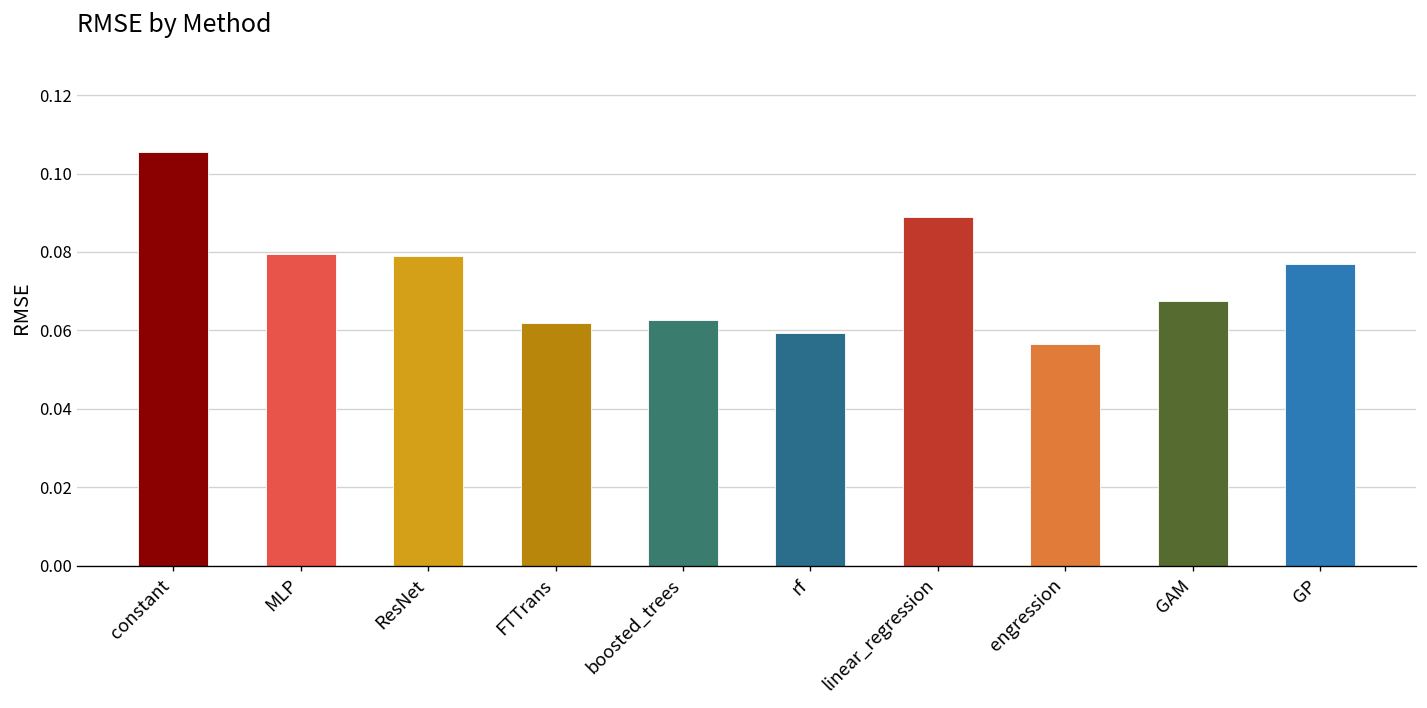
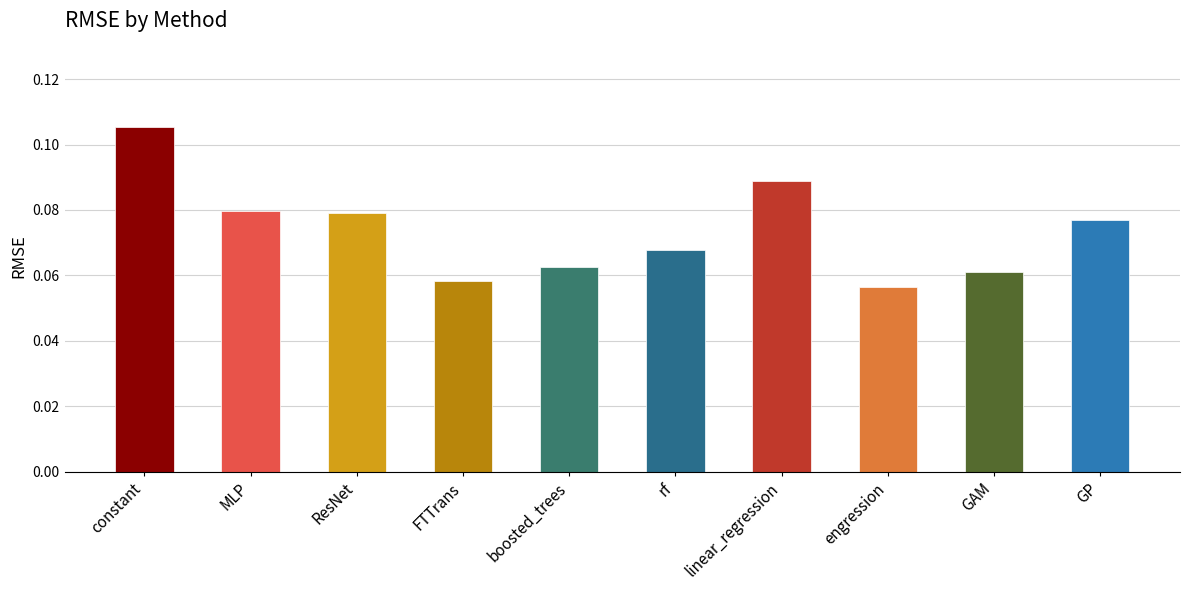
  {
    "constant": 0.105,
    "MLP": 0.080,
    "ResNet": 0.079,
-   "FTTrans": 0.062,
+   "FTTrans": 0.058,
    "boosted_trees": 0.063,
-   "rf": 0.059,
+   "rf": 0.068,
    "linear_regression": 0.089,
    "engression": 0.056,
-   "GAM": 0.067,
+   "GAM": 0.061,
    "GP": 0.077
  }
